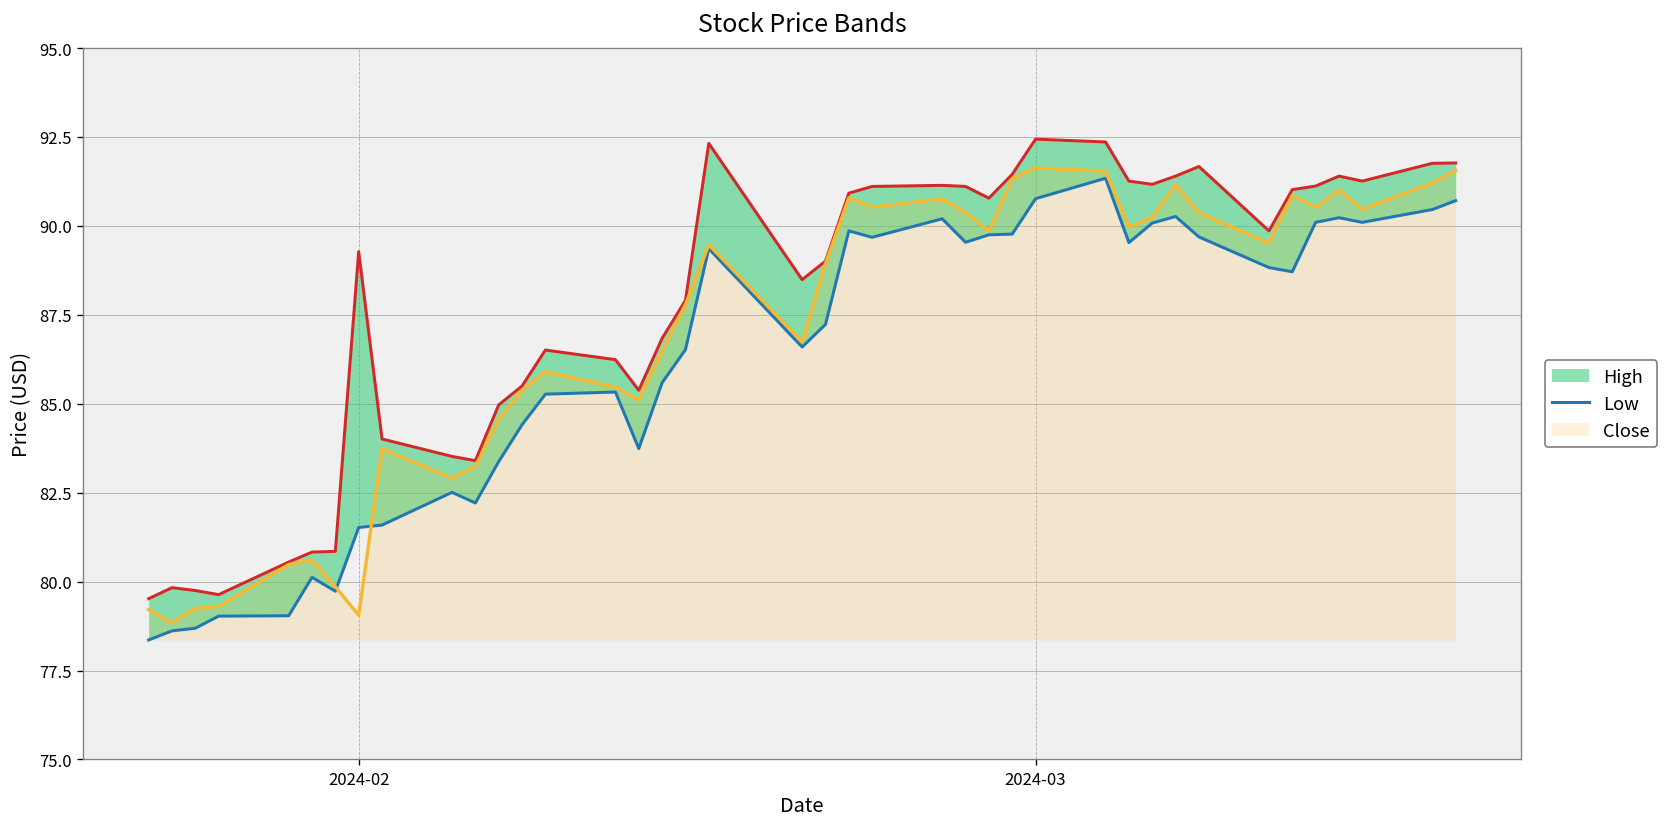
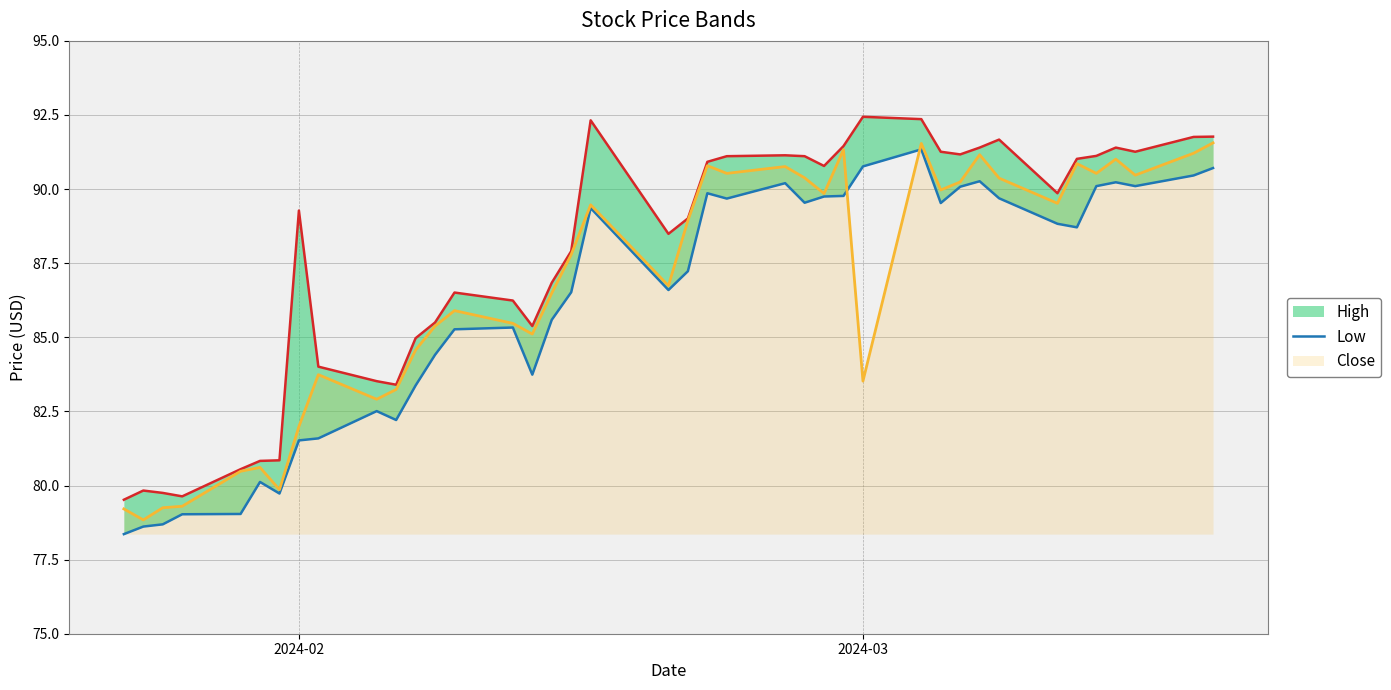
  {
    "High": {
      "2024-02": 89.3,
      "2024-03": 92.4
    },
    "Low": {
      "2024-02": 81.5,
      "2024-03": 90.8
    },
    "Close": {
-     "2024-02": 79.1,
-     "2024-03": 91.6
+     "2024-02": 82.0,
+     "2024-03": 83.5
    }
  }
